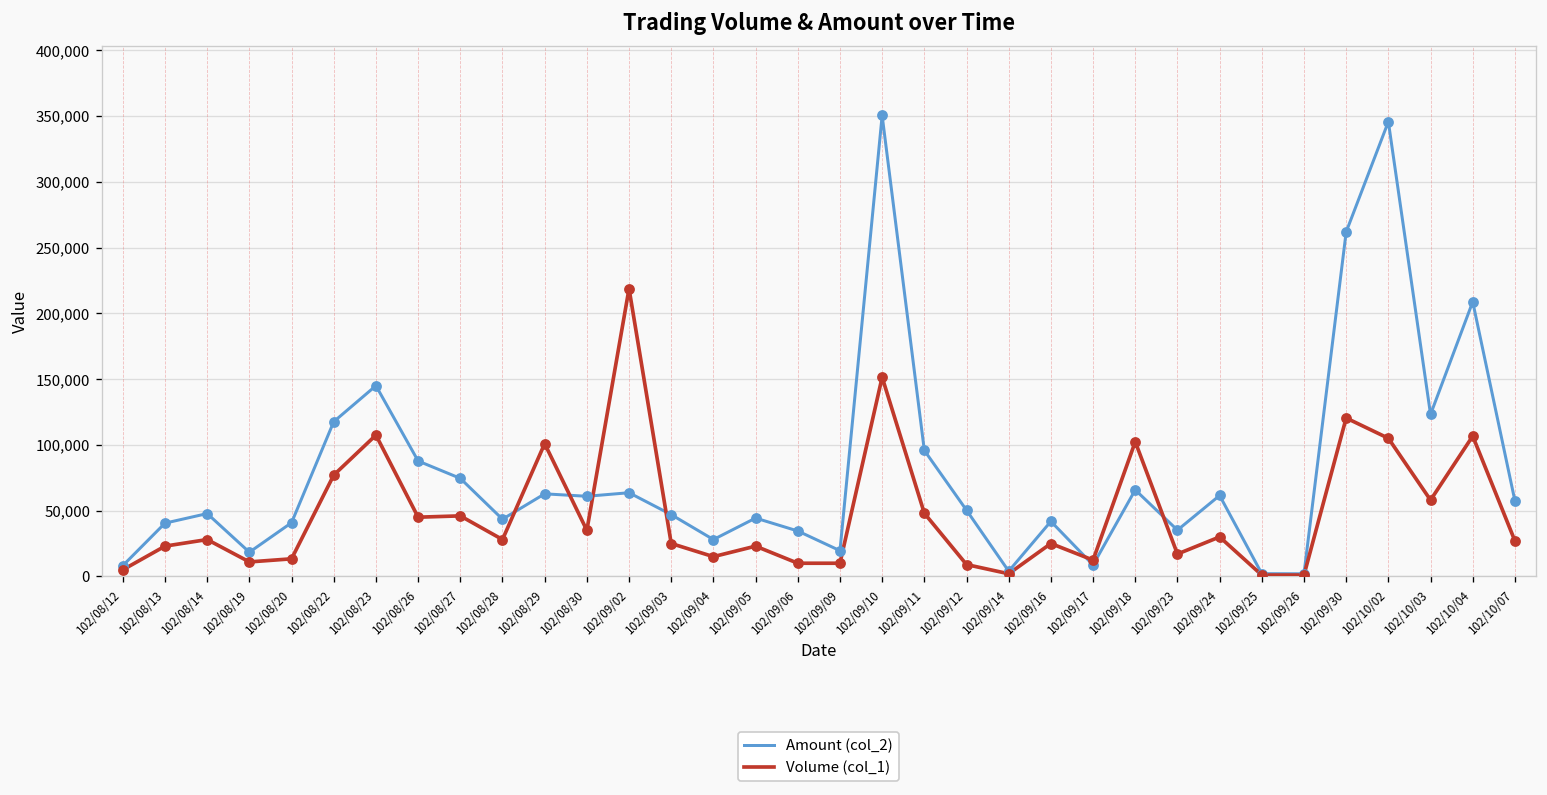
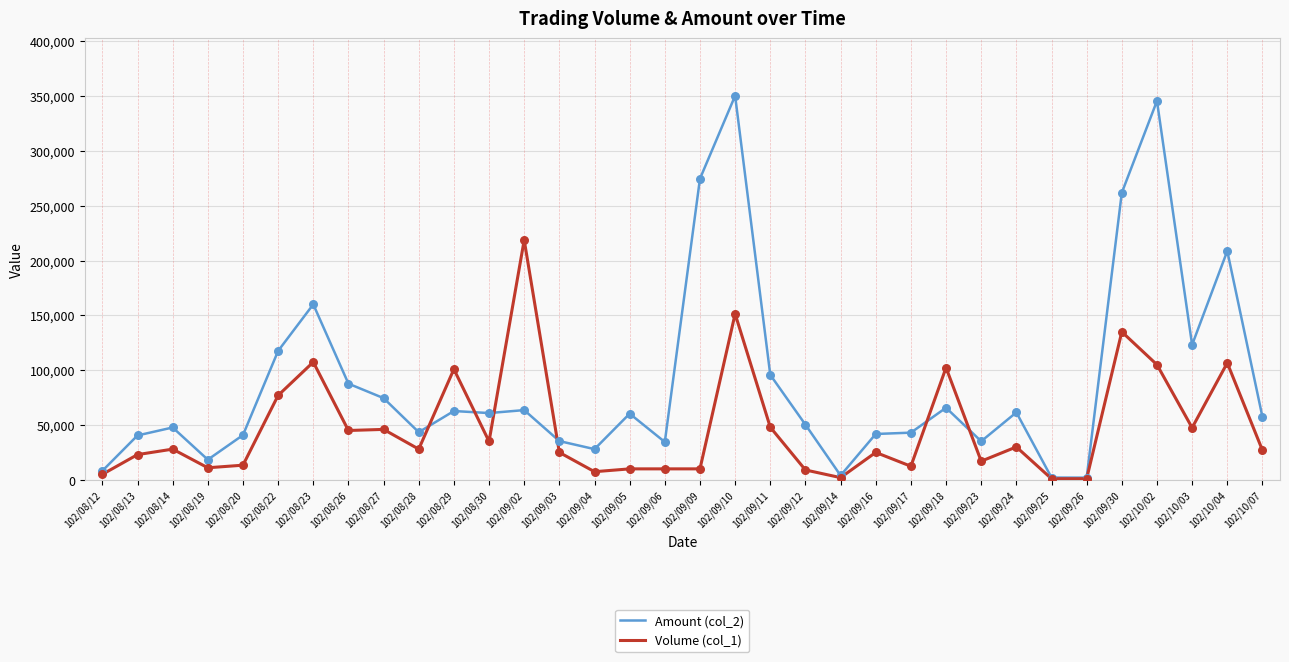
  {
    "Amount (col_2)": {
      "102/08/12": "8,000",
      "102/08/13": "40,000",
      "102/08/14": "48,000",
      "102/08/19": "18,000",
      "102/08/20": "41,000",
      "102/08/22": "118,000",
-     "102/08/23": "145,000",
+     "102/08/23": "160,000",
      "102/08/26": "88,000",
      "102/08/27": "75,000",
      "102/08/28": "43,000",
      "102/08/29": "63,000",
      "102/08/30": "61,000",
      "102/09/02": "64,000",
-     "102/09/03": "47,000",
+     "102/09/03": "35,000",
      "102/09/04": "28,000",
-     "102/09/05": "44,000",
+     "102/09/05": "60,000",
      "102/09/06": "35,000",
-     "102/09/09": "20,000",
+     "102/09/09": "275,000",
      "102/09/10": "350,000",
      "102/09/11": "96,000",
      "102/09/12": "50,000",
      "102/09/16": "42,000",
-     "102/09/17": "9,000",
+     "102/09/17": "43,000",
      "102/09/18": "66,000",
      "102/09/23": "35,000",
      "102/09/24": "62,000",
      "102/09/30": "262,000",
      "102/10/02": "346,000",
      "102/10/03": "123,000",
      "102/10/04": "209,000",
      "102/10/07": "57,000"
    },
    "Volume (col_1)": {
      "102/08/12": "5,000",
      "102/08/13": "23,000",
      "102/08/14": "28,000",
      "102/08/19": "11,000",
      "102/08/20": "13,000",
      "102/08/22": "77,000",
      "102/08/23": "107,000",
      "102/08/26": "45,000",
      "102/08/27": "46,000",
      "102/08/28": "28,000",
      "102/08/29": "101,000",
      "102/08/30": "35,000",
      "102/09/02": "219,000",
      "102/09/03": "25,000",
-     "102/09/04": "15,000",
-     "102/09/05": "23,000",
+     "102/09/04": "7,000",
+     "102/09/05": "10,000",
      "102/09/06": "10,000",
      "102/09/09": "10,000",
      "102/09/10": "151,000",
      "102/09/11": "48,000",
      "102/09/12": "9,000",
      "102/09/16": "25,000",
      "102/09/17": "12,000",
      "102/09/18": "102,000",
      "102/09/23": "17,000",
      "102/09/24": "30,000",
-     "102/09/30": "120,000",
+     "102/09/30": "135,000",
      "102/10/02": "105,000",
-     "102/10/03": "58,000",
+     "102/10/03": "48,000",
      "102/10/04": "107,000",
      "102/10/07": "27,000"
    }
  }
